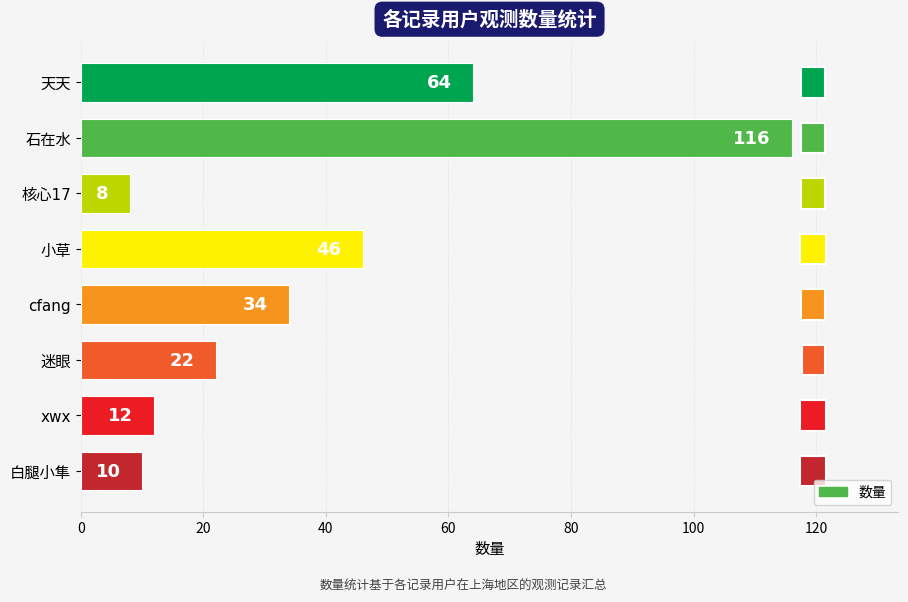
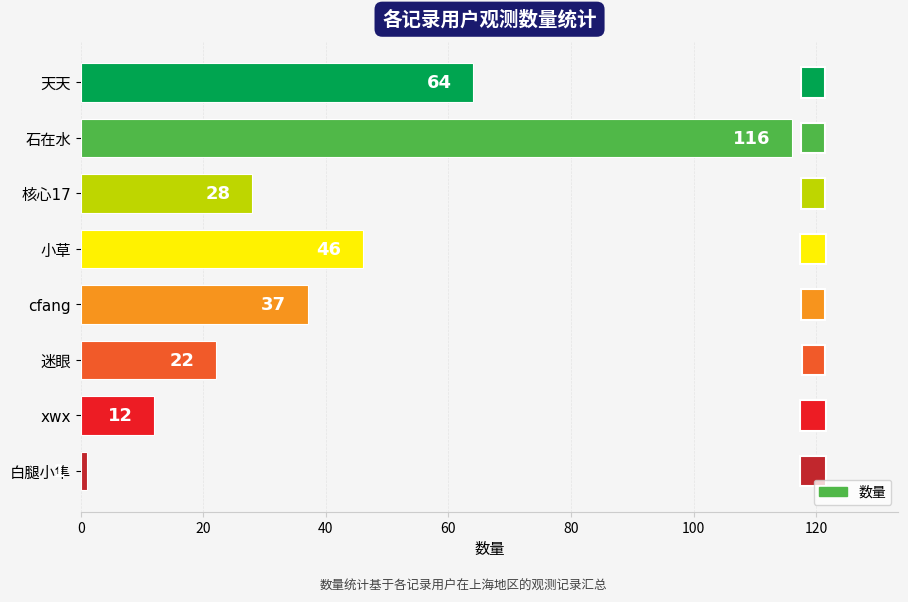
  {
    "天天": 64,
    "石在水": 116,
-   "核心17": 8,
+   "核心17": 28,
    "小草": 46,
-   "cfang": 34,
+   "cfang": 37,
    "迷眼": 22,
    "xwx": 12,
-   "白腿小隼": 10
+   "白腿小隼": 1
  }
